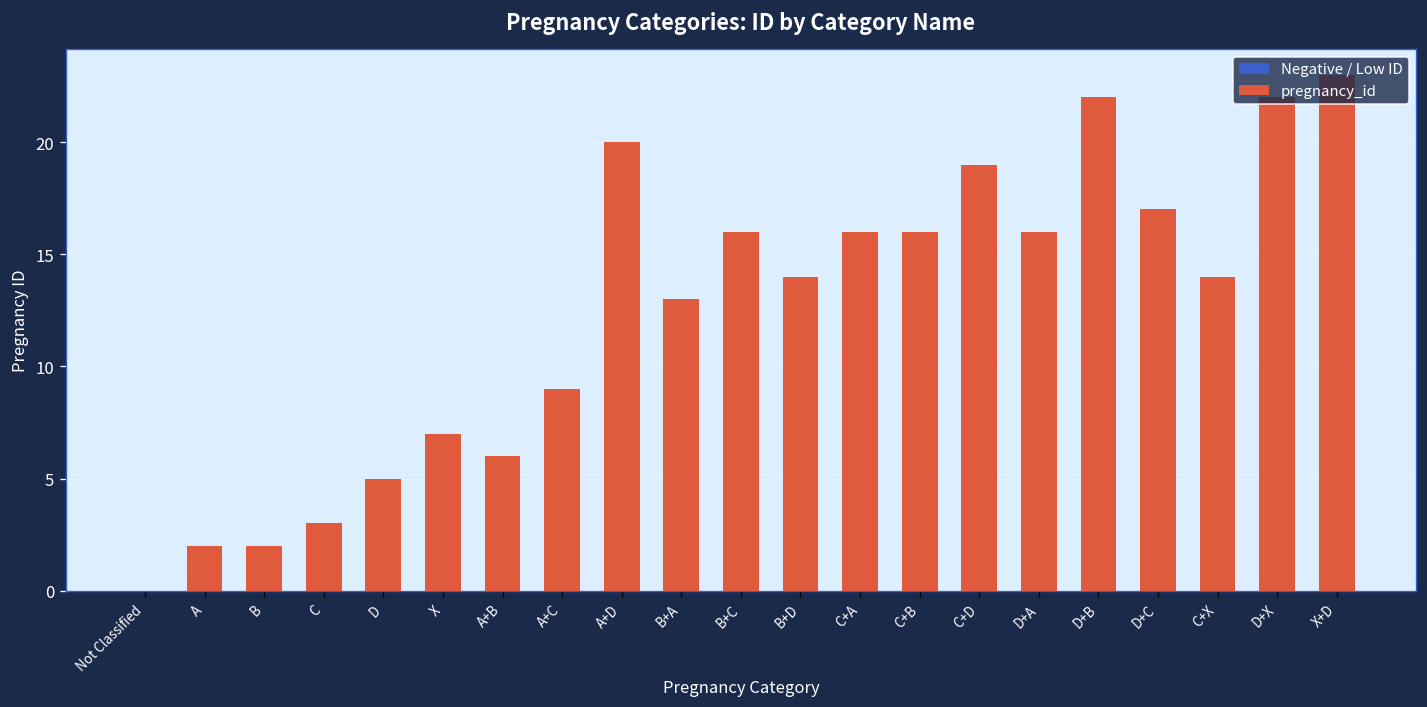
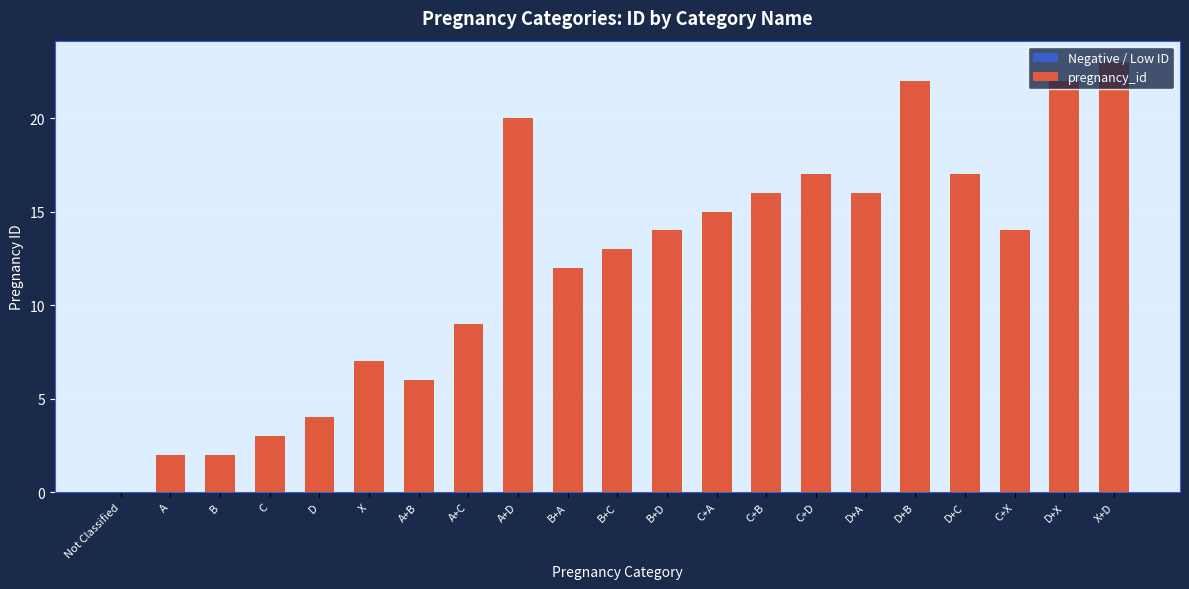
  {
    "Not Classified": 0,
    "A": 2,
    "B": 2,
    "C": 3,
-   "D": 5,
+   "D": 4,
    "X": 7,
    "A+B": 6,
    "A+C": 9,
    "A+D": 20,
-   "B+A": 13,
-   "B+C": 16,
+   "B+A": 12,
+   "B+C": 13,
    "B+D": 14,
-   "C+A": 16,
+   "C+A": 15,
    "C+B": 16,
-   "C+D": 19,
+   "C+D": 17,
    "D+A": 16,
    "D+B": 22,
    "D+C": 17,
    "C+X": 14
  }
